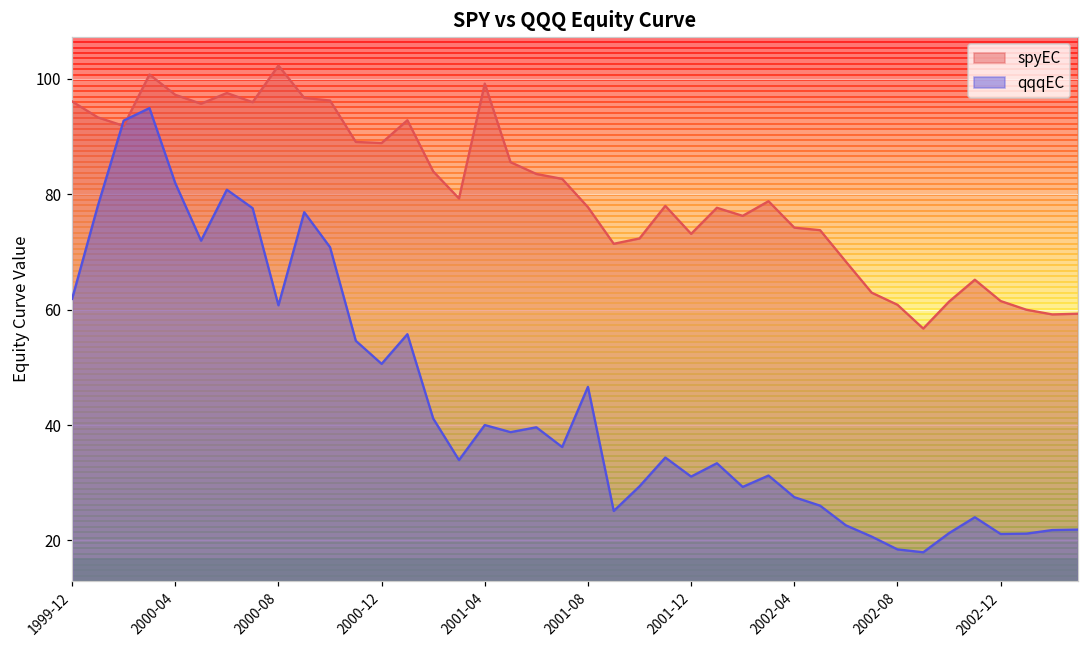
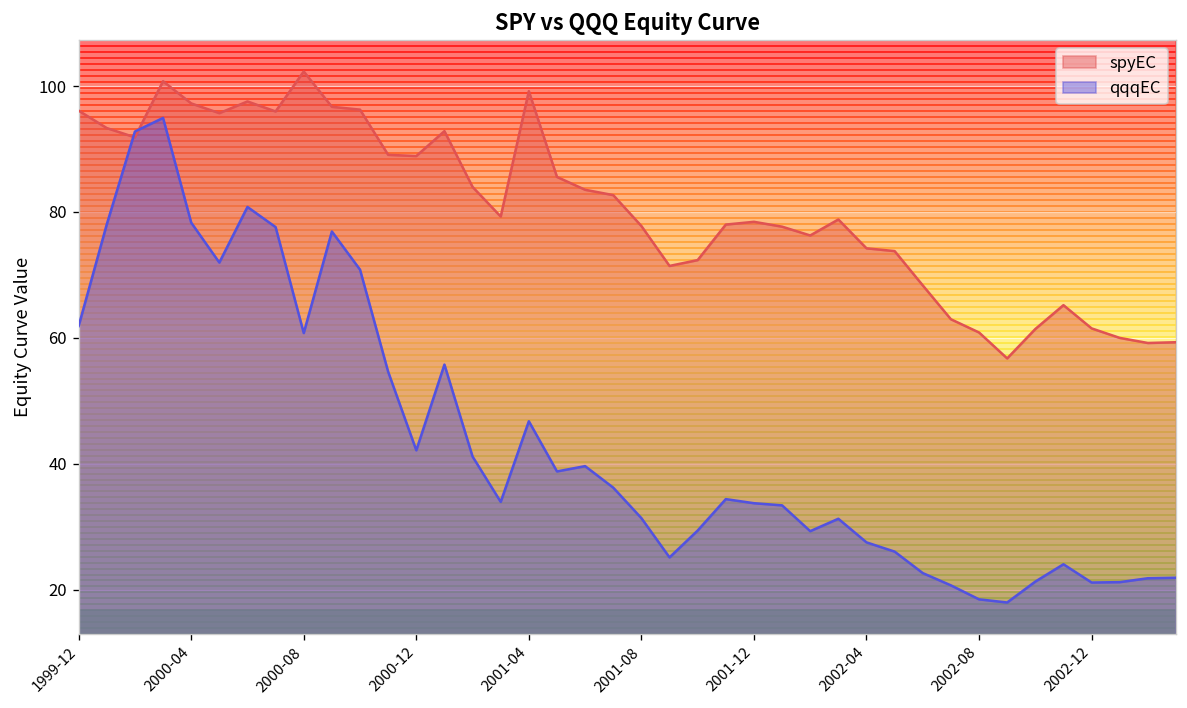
  {
    "spyEC": {
      "1999-12": 96,
      "2000-04": 97,
      "2000-08": 102,
      "2000-12": 89,
      "2001-04": 99,
      "2001-08": 78,
-     "2001-12": 73,
+     "2001-12": 78,
      "2002-04": 74,
      "2002-08": 61,
      "2002-12": 62
    },
    "qqqEC": {
      "1999-12": 62,
-     "2000-04": 82,
+     "2000-04": 78,
      "2000-08": 61,
-     "2000-12": 51,
-     "2001-04": 40,
-     "2001-08": 47,
-     "2001-12": 31,
+     "2000-12": 42,
+     "2001-04": 47,
+     "2001-08": 31,
+     "2001-12": 34,
      "2002-04": 28,
      "2002-08": 18,
      "2002-12": 21
    }
  }
